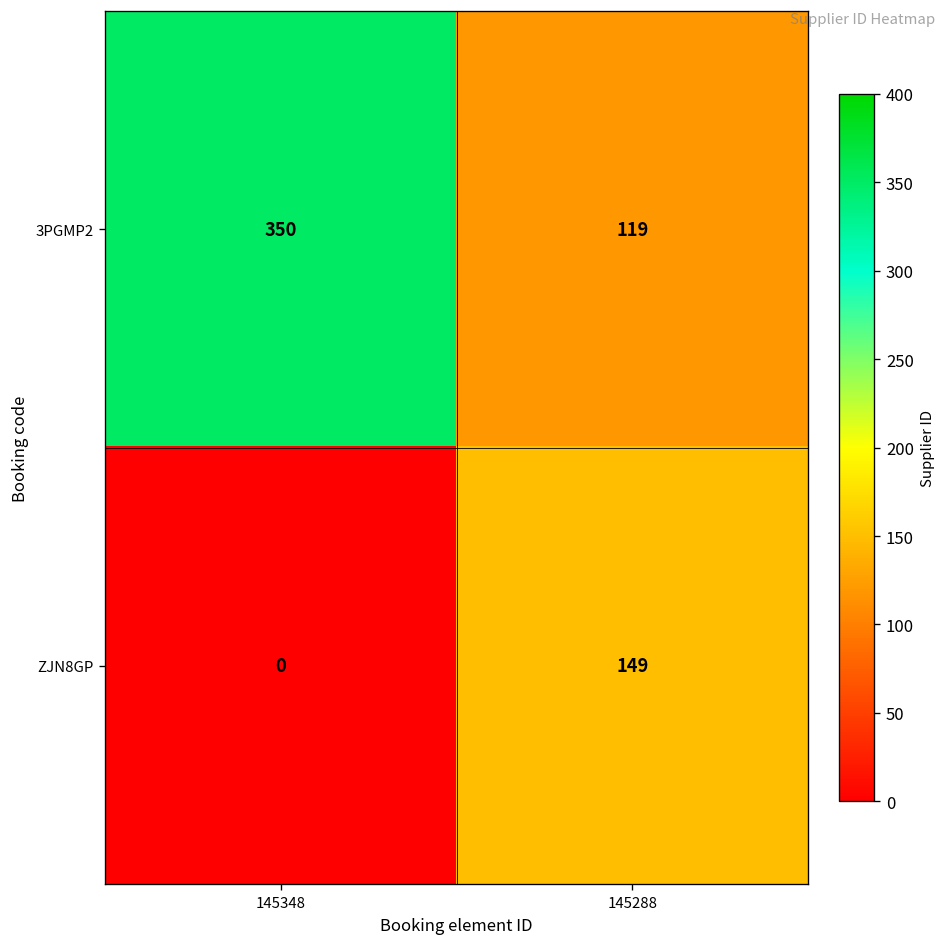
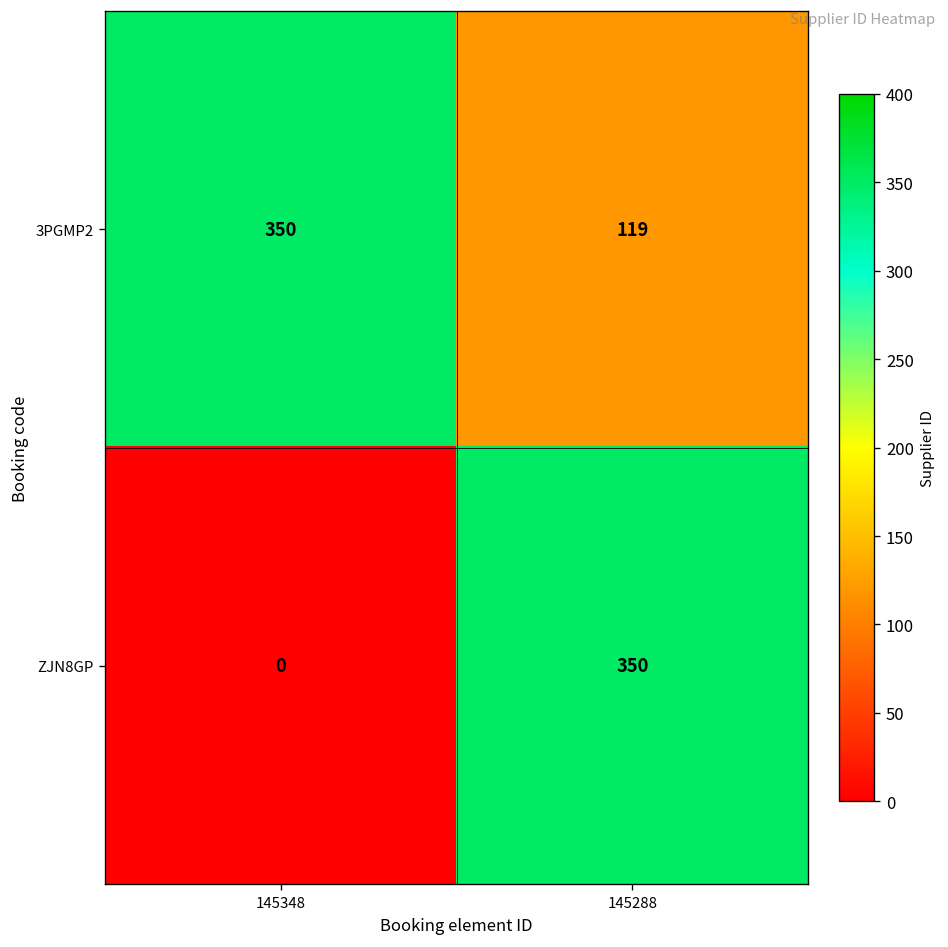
  {
    "3PGMP2": {
      "145348": 350,
      "145288": 119
    },
    "ZJN8GP": {
      "145348": 0,
-     "145288": 149
+     "145288": 350
    }
  }
